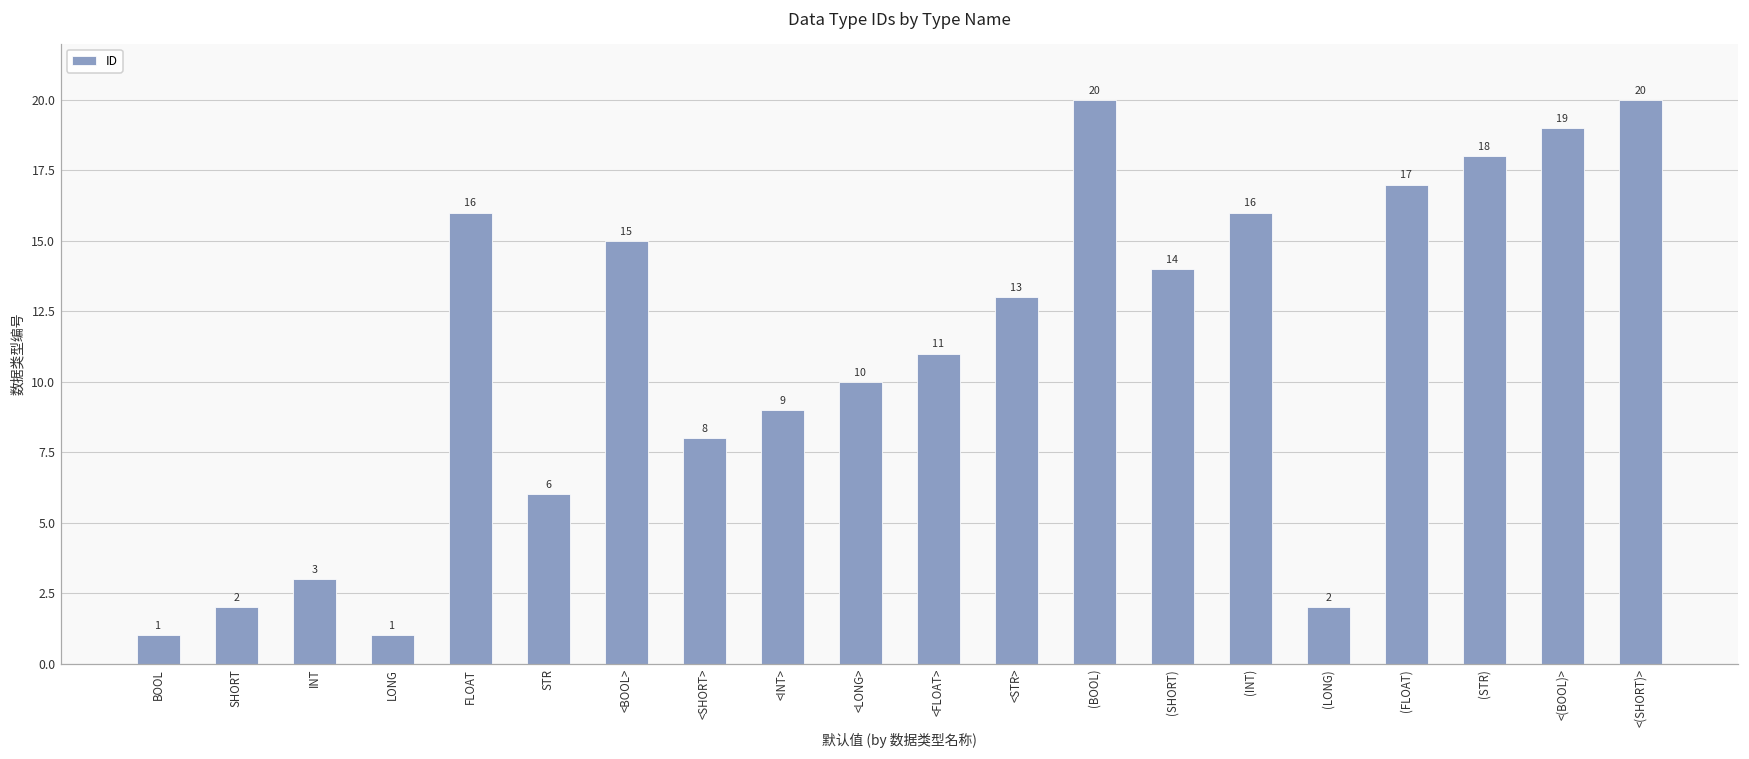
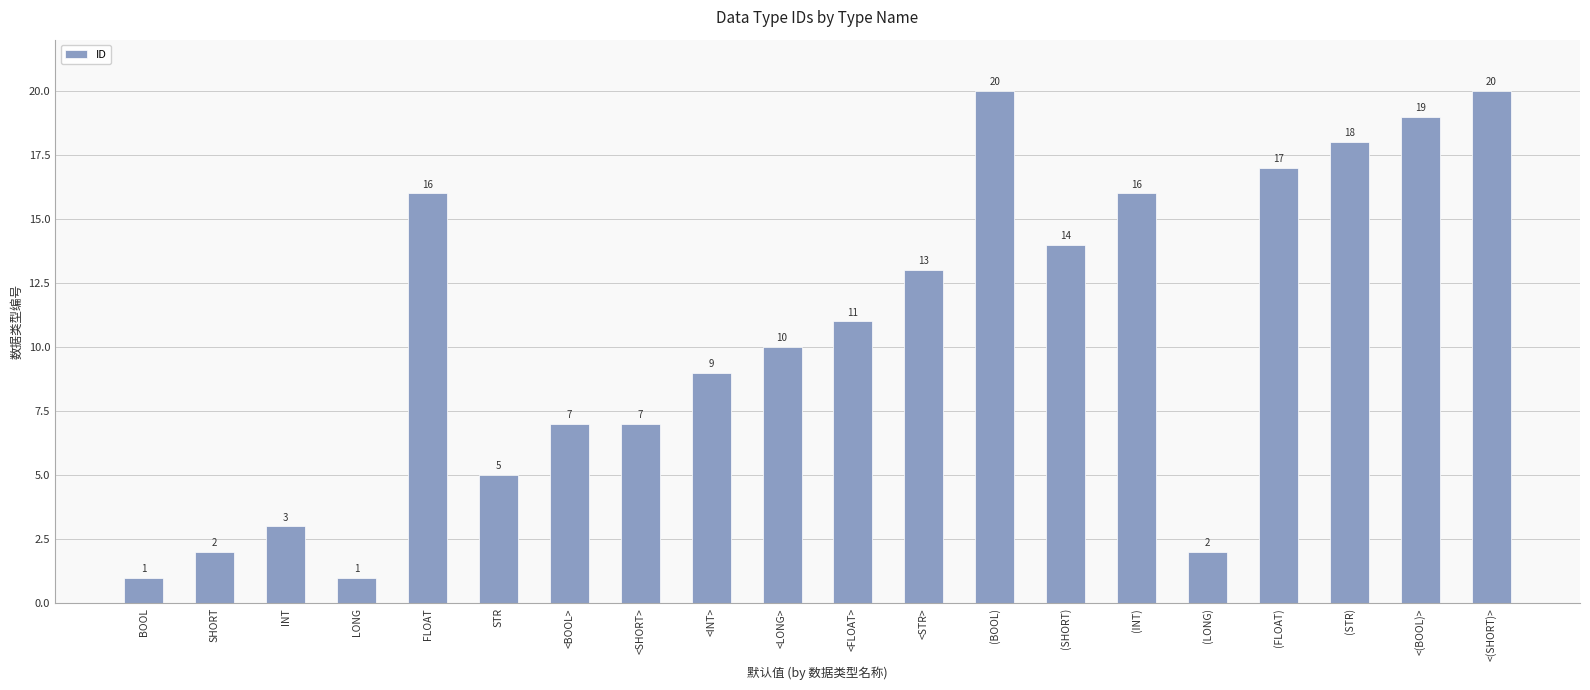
  {
    "BOOL": 1,
    "SHORT": 2,
    "INT": 3,
    "LONG": 1,
    "FLOAT": 16,
-   "STR": 6,
-   "<BOOL>": 15,
-   "<SHORT>": 8,
+   "STR": 5,
+   "<BOOL>": 7,
+   "<SHORT>": 7,
    "<INT>": 9,
    "<LONG>": 10,
    "<FLOAT>": 11,
    "<STR>": 13,
    "(BOOL)": 20,
    "(SHORT)": 14,
    "(INT)": 16,
    "(LONG)": 2,
    "(FLOAT)": 17,
    "(STR)": 18,
    "<(BOOL)>": 19,
    "<(SHORT)>": 20
  }
